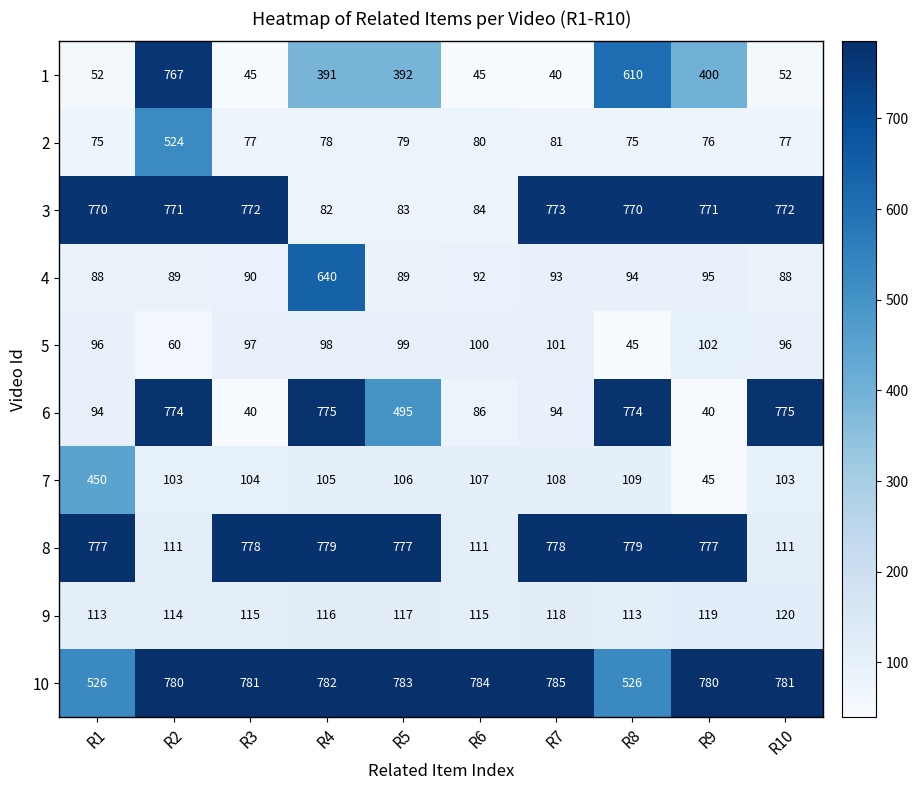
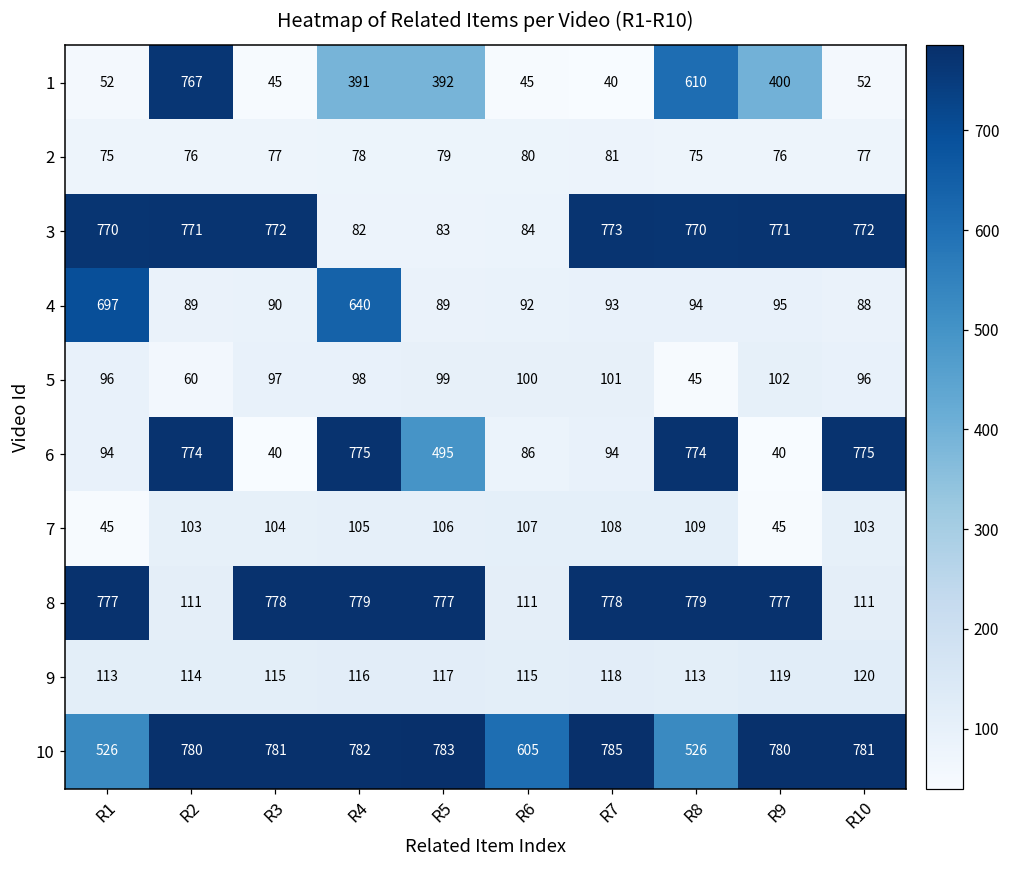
  {
    "1": {
      "R1": 52,
      "R2": 767,
      "R3": 45,
      "R4": 391,
      "R5": 392,
      "R6": 45,
      "R7": 40,
      "R8": 610,
      "R9": 400,
      "R10": 52
    },
    "2": {
      "R1": 75,
-     "R2": 524,
+     "R2": 76,
      "R3": 77,
      "R4": 78,
      "R5": 79,
      "R6": 80,
      "R7": 81,
      "R8": 75,
      "R9": 76,
      "R10": 77
    },
    "3": {
      "R1": 770,
      "R2": 771,
      "R3": 772,
      "R4": 82,
      "R5": 83,
      "R6": 84,
      "R7": 773,
      "R8": 770,
      "R9": 771,
      "R10": 772
    },
    "4": {
-     "R1": 88,
+     "R1": 697,
      "R2": 89,
      "R3": 90,
      "R4": 640,
      "R5": 89,
      "R6": 92,
      "R7": 93,
      "R8": 94,
      "R9": 95,
      "R10": 88
    },
    "5": {
      "R1": 96,
      "R2": 60,
      "R3": 97,
      "R4": 98,
      "R5": 99,
      "R6": 100,
      "R7": 101,
      "R8": 45,
      "R9": 102,
      "R10": 96
    },
    "6": {
      "R1": 94,
      "R2": 774,
      "R3": 40,
      "R4": 775,
      "R5": 495,
      "R6": 86,
      "R7": 94,
      "R8": 774,
      "R9": 40,
      "R10": 775
    },
    "7": {
-     "R1": 450,
+     "R1": 45,
      "R2": 103,
      "R3": 104,
      "R4": 105,
      "R5": 106,
      "R6": 107,
      "R7": 108,
      "R8": 109,
      "R9": 45,
      "R10": 103
    },
    "8": {
      "R1": 777,
      "R2": 111,
      "R3": 778,
      "R4": 779,
      "R5": 777,
      "R6": 111,
      "R7": 778,
      "R8": 779,
      "R9": 777,
      "R10": 111
    },
    "9": {
      "R1": 113,
      "R2": 114,
      "R3": 115,
      "R4": 116,
      "R5": 117,
      "R6": 115,
      "R7": 118,
      "R8": 113,
      "R9": 119,
      "R10": 120
    },
    "10": {
      "R1": 526,
      "R2": 780,
      "R3": 781,
      "R4": 782,
      "R5": 783,
-     "R6": 784,
+     "R6": 605,
      "R7": 785,
      "R8": 526,
      "R9": 780,
      "R10": 781
    }
  }
